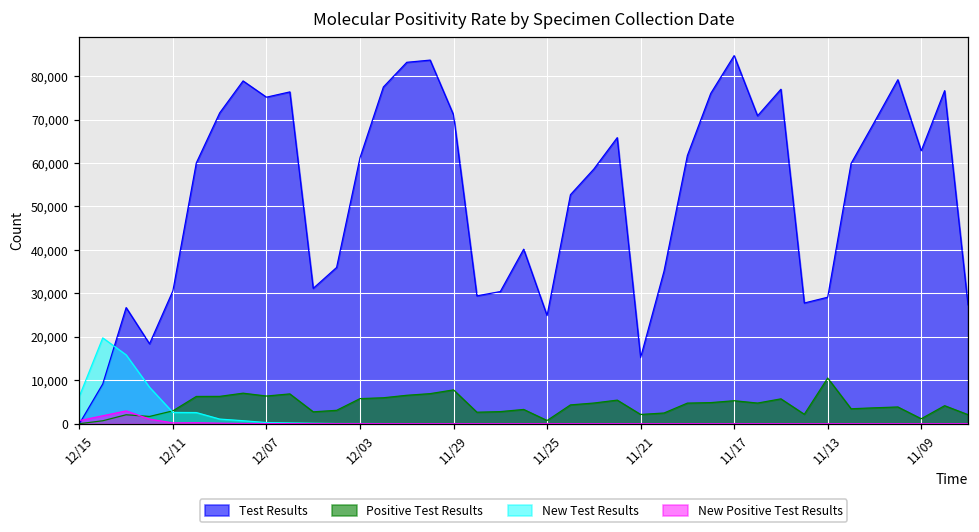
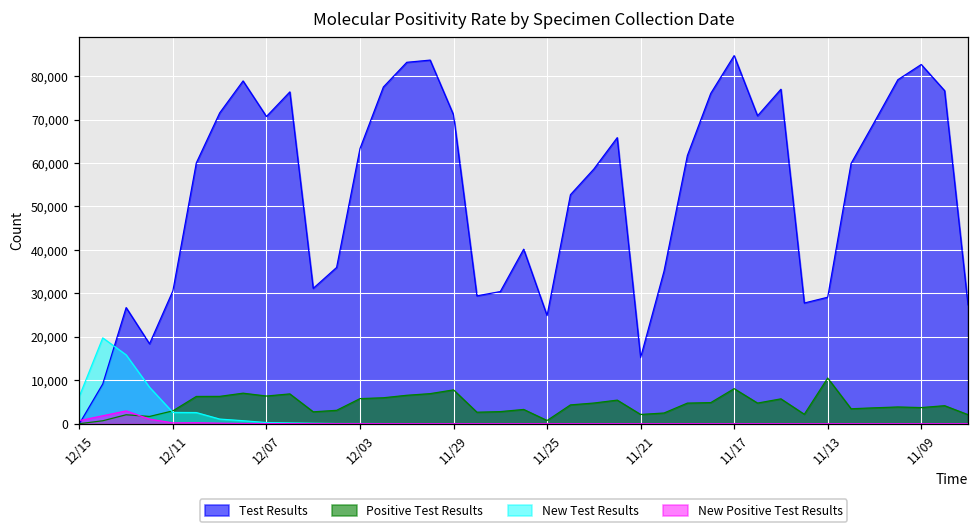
  {
    "Test Results": {
      "12/11": "31,000",
-     "12/07": "75,000",
-     "12/03": "61,000",
+     "12/07": "71,000",
+     "12/03": "63,000",
      "11/29": "71,000",
      "11/25": "25,000",
      "11/21": "15,000",
      "11/17": "85,000",
      "11/13": "29,000",
-     "11/09": "63,000"
+     "11/09": "83,000"
    },
    "Positive Test Results": {
      "12/07": "6,000",
      "12/03": "6,000",
      "11/29": "8,000",
      "11/25": "1,000",
      "11/21": "2,000",
-     "11/17": "5,000",
+     "11/17": "8,000",
      "11/13": "11,000",
-     "11/09": "1,000"
+     "11/09": "4,000"
    },
    "New Test Results": {
      "12/15": "6,000"
    },
    "New Positive Test Results": {
      "12/15": "1,000",
      "12/11": "0"
    }
  }
